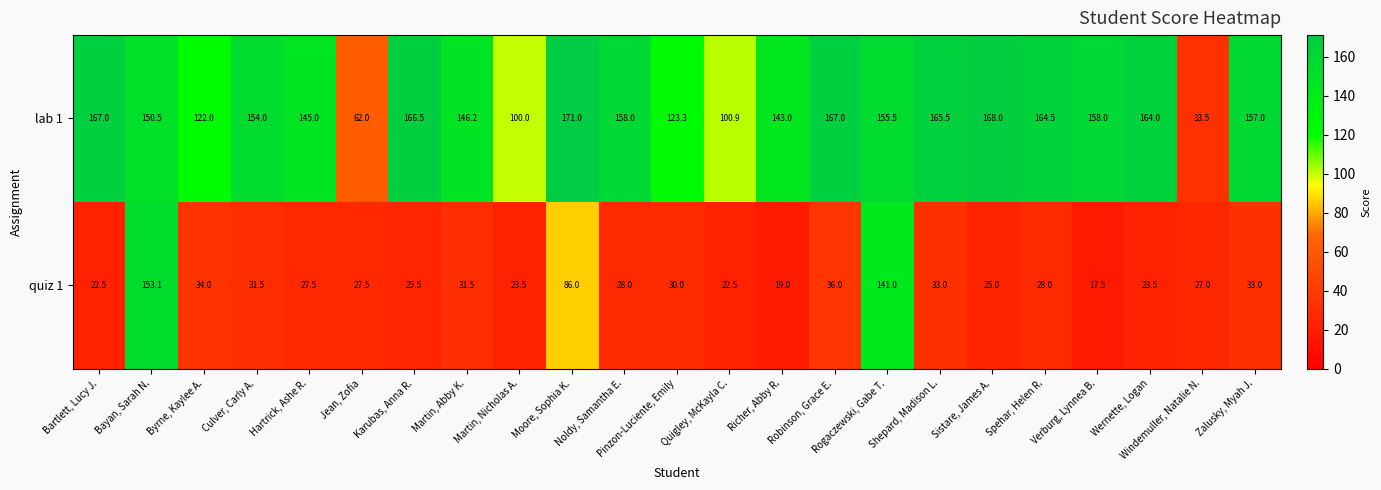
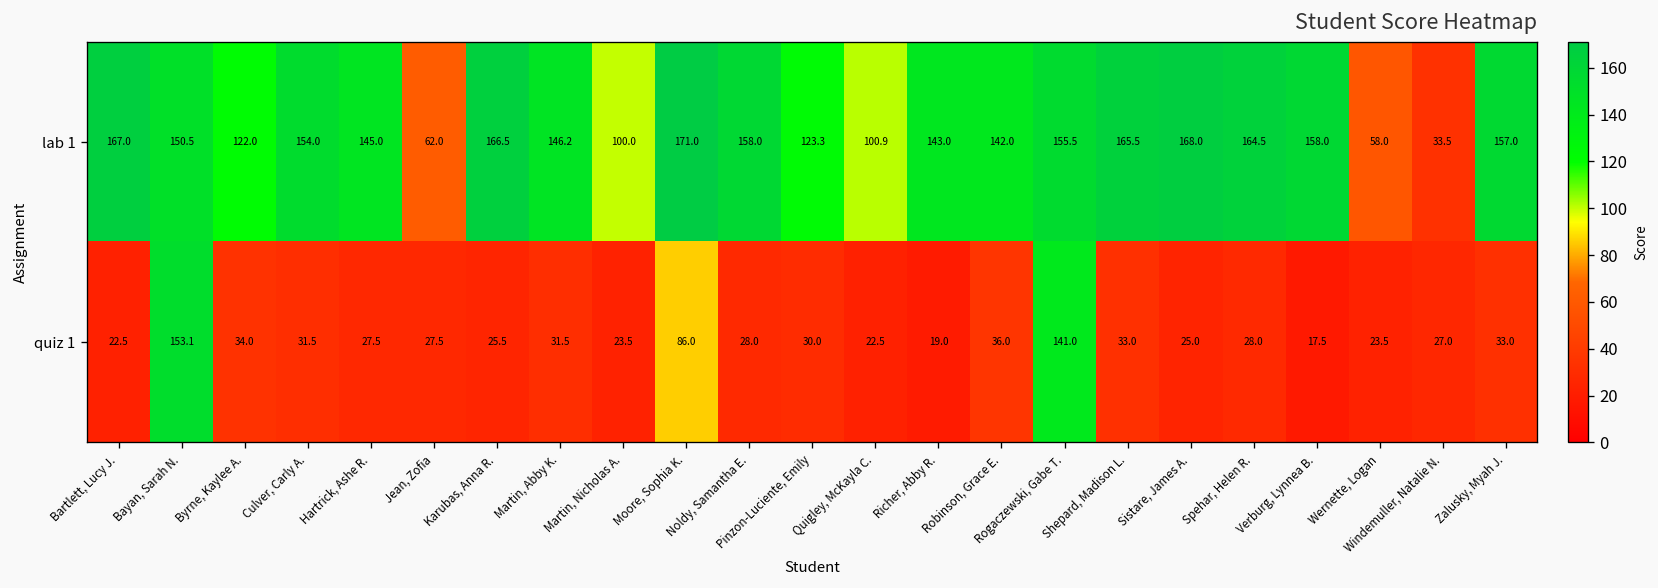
  {
    "lab 1": {
      "Bartlett, Lucy J.": 167.0,
      "Bayan, Sarah N.": 150.5,
      "Byrne, Kaylee A.": 122.0,
      "Culver, Carly A.": 154.0,
      "Hartrick, Ashe R.": 145.0,
      "Jean, Zofia": 62.0,
      "Karubas, Anna R.": 166.5,
      "Martin, Abby K.": 146.2,
      "Martin, Nicholas A.": 100.0,
      "Moore, Sophia K.": 171.0,
      "Noldy, Samantha E.": 158.0,
      "Pinzon-Luciente, Emily": 123.3,
      "Quigley, McKayla C.": 100.9,
      "Richer, Abby R.": 143.0,
-     "Robinson, Grace E.": 167.0,
+     "Robinson, Grace E.": 142.0,
      "Rogaczewski, Gabe T.": 155.5,
      "Shepard, Madison L.": 165.5,
      "Sistare, James A.": 168.0,
      "Spehar, Helen R.": 164.5,
      "Verburg, Lynnea B.": 158.0,
-     "Wernette, Logan": 164.0,
+     "Wernette, Logan": 58.0,
      "Windemuller, Natalie N.": 33.5,
      "Zalusky, Myah J.": 157.0
    },
    "quiz 1": {
      "Bartlett, Lucy J.": 22.5,
      "Bayan, Sarah N.": 153.1,
      "Byrne, Kaylee A.": 34.0,
      "Culver, Carly A.": 31.5,
      "Hartrick, Ashe R.": 27.5,
      "Jean, Zofia": 27.5,
      "Karubas, Anna R.": 25.5,
      "Martin, Abby K.": 31.5,
      "Martin, Nicholas A.": 23.5,
      "Moore, Sophia K.": 86.0,
      "Noldy, Samantha E.": 28.0,
      "Pinzon-Luciente, Emily": 30.0,
      "Quigley, McKayla C.": 22.5,
      "Richer, Abby R.": 19.0,
      "Robinson, Grace E.": 36.0,
      "Rogaczewski, Gabe T.": 141.0,
      "Shepard, Madison L.": 33.0,
      "Sistare, James A.": 25.0,
      "Spehar, Helen R.": 28.0,
      "Verburg, Lynnea B.": 17.5,
      "Wernette, Logan": 23.5,
      "Windemuller, Natalie N.": 27.0,
      "Zalusky, Myah J.": 33.0
    }
  }
